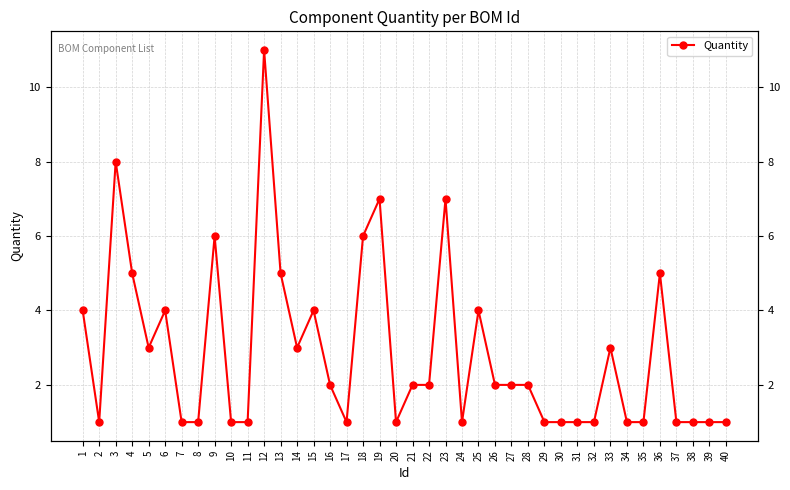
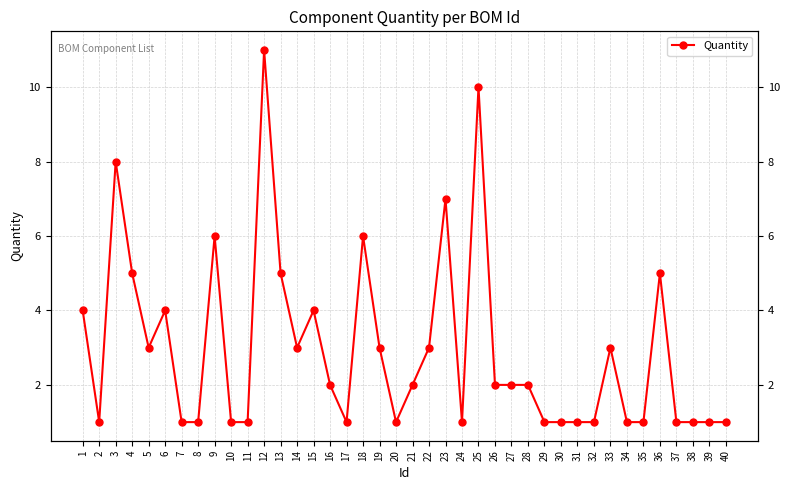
  {
    "1": 4,
    "2": 1,
    "3": 8,
    "4": 5,
    "5": 3,
    "6": 4,
    "7": 1,
    "8": 1,
    "9": 6,
    "10": 1,
    "11": 1,
    "12": 11,
    "13": 5,
    "14": 3,
    "15": 4,
    "16": 2,
    "17": 1,
    "18": 6,
-   "19": 7,
+   "19": 3,
    "20": 1,
    "21": 2,
-   "22": 2,
+   "22": 3,
    "23": 7,
    "24": 1,
-   "25": 4,
+   "25": 10,
    "26": 2,
    "27": 2,
    "28": 2,
    "29": 1,
    "30": 1,
    "31": 1,
    "32": 1,
    "33": 3,
    "34": 1,
    "35": 1,
    "36": 5,
    "37": 1,
    "38": 1,
    "39": 1,
    "40": 1
  }
